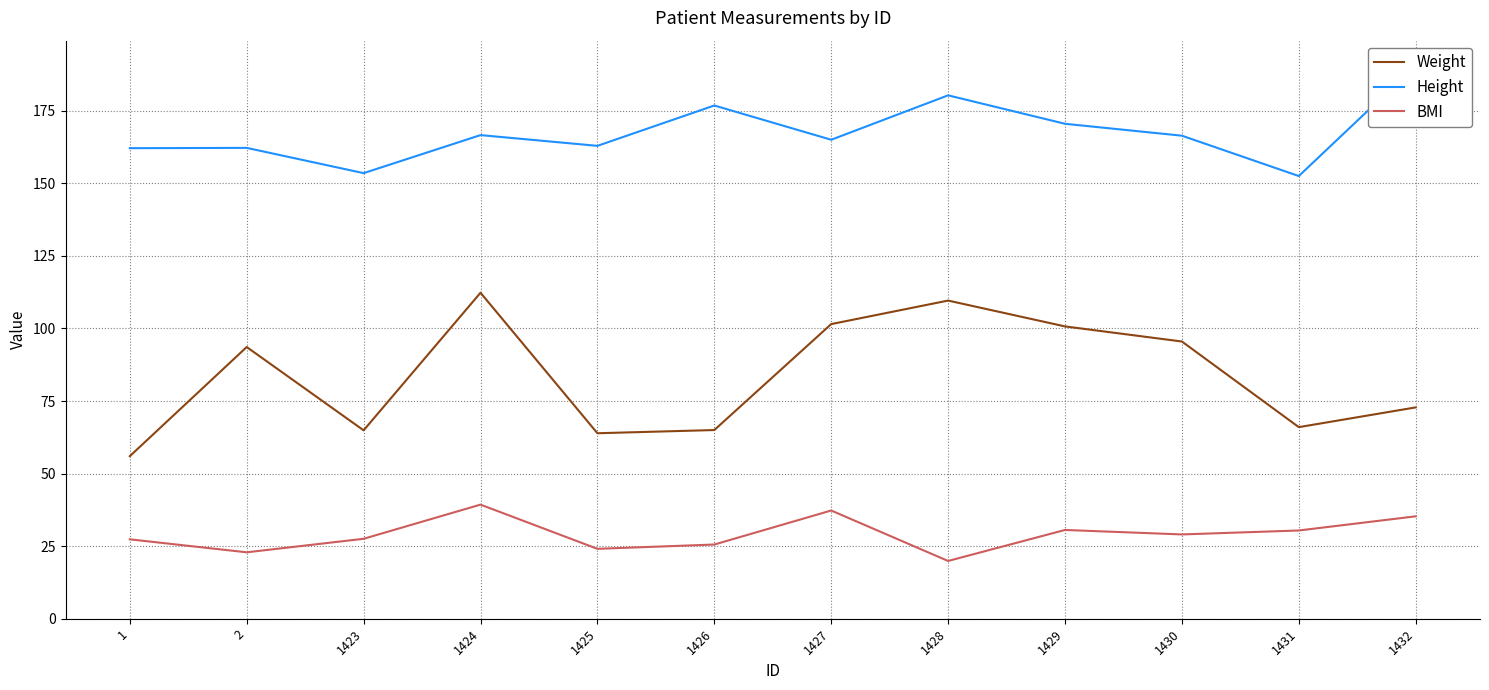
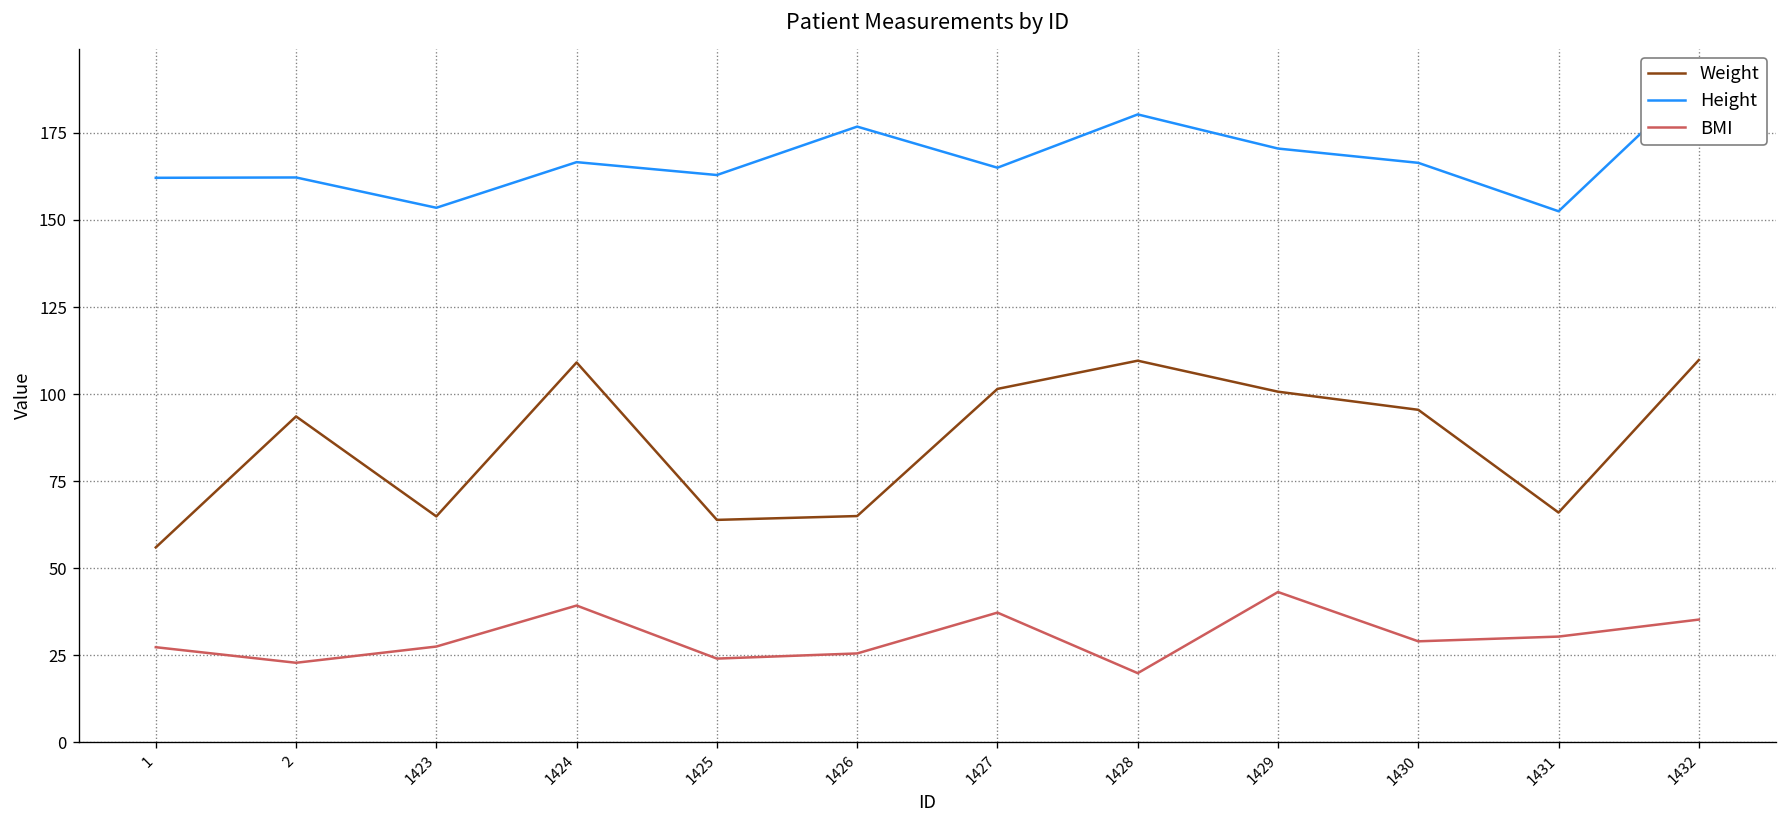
  {
    "Weight": {
      "1": 56,
      "2": 94,
      "1423": 65,
-     "1424": 112,
+     "1424": 109,
      "1425": 64,
      "1426": 65,
      "1427": 102,
      "1428": 110,
      "1429": 101,
      "1430": 96,
      "1431": 66,
-     "1432": 73
+     "1432": 110
    },
    "Height": {
      "1": 162,
      "2": 162,
      "1423": 154,
      "1424": 167,
      "1425": 163,
      "1426": 177,
      "1427": 165,
      "1428": 180,
      "1429": 171,
      "1430": 166,
      "1431": 153
    },
    "BMI": {
      "1": 27,
      "2": 23,
      "1423": 28,
      "1424": 39,
      "1425": 24,
      "1426": 26,
      "1427": 37,
      "1428": 20,
-     "1429": 31,
+     "1429": 43,
      "1430": 29,
      "1431": 30,
      "1432": 35
    }
  }
